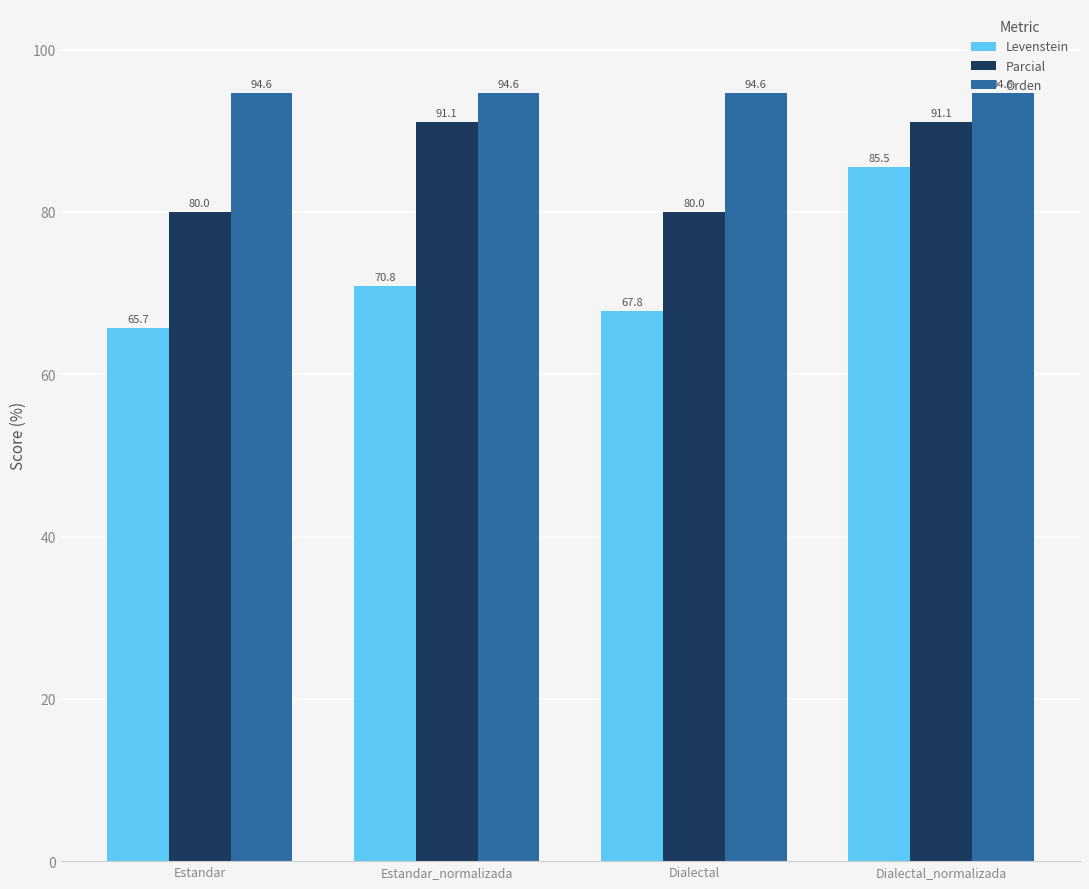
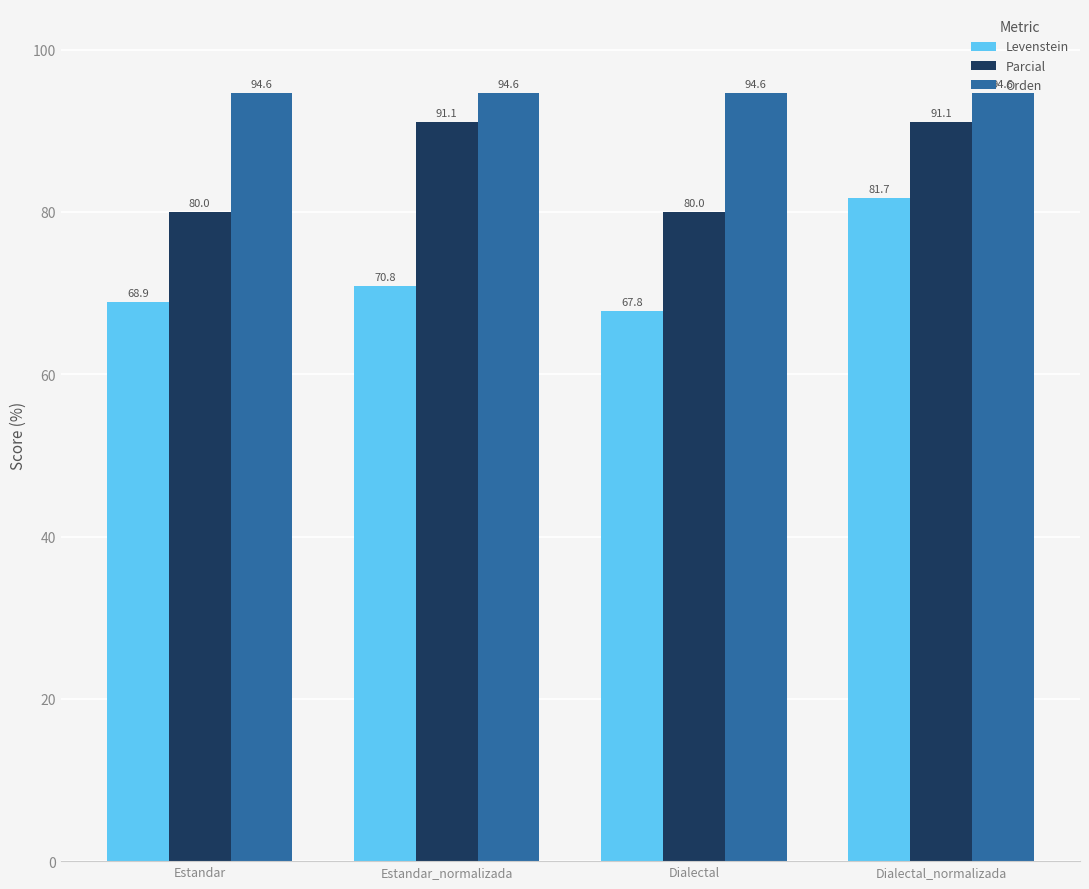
  {
    "Levenstein": {
-     "Estandar": 65.7,
+     "Estandar": 68.9,
      "Estandar_normalizada": 70.8,
      "Dialectal": 67.8,
-     "Dialectal_normalizada": 85.5
+     "Dialectal_normalizada": 81.7
    },
    "Parcial": {
      "Estandar": 80.0,
      "Estandar_normalizada": 91.1,
      "Dialectal": 80.0,
      "Dialectal_normalizada": 91.1
    },
    "Orden": {
      "Estandar": 94.6,
      "Estandar_normalizada": 94.6,
      "Dialectal": 94.6,
      "Dialectal_normalizada": 94.6
    }
  }
